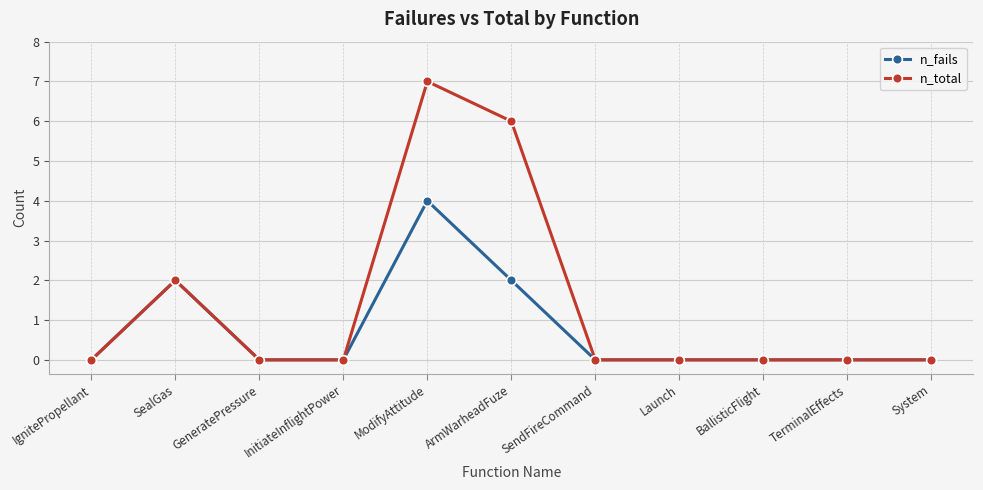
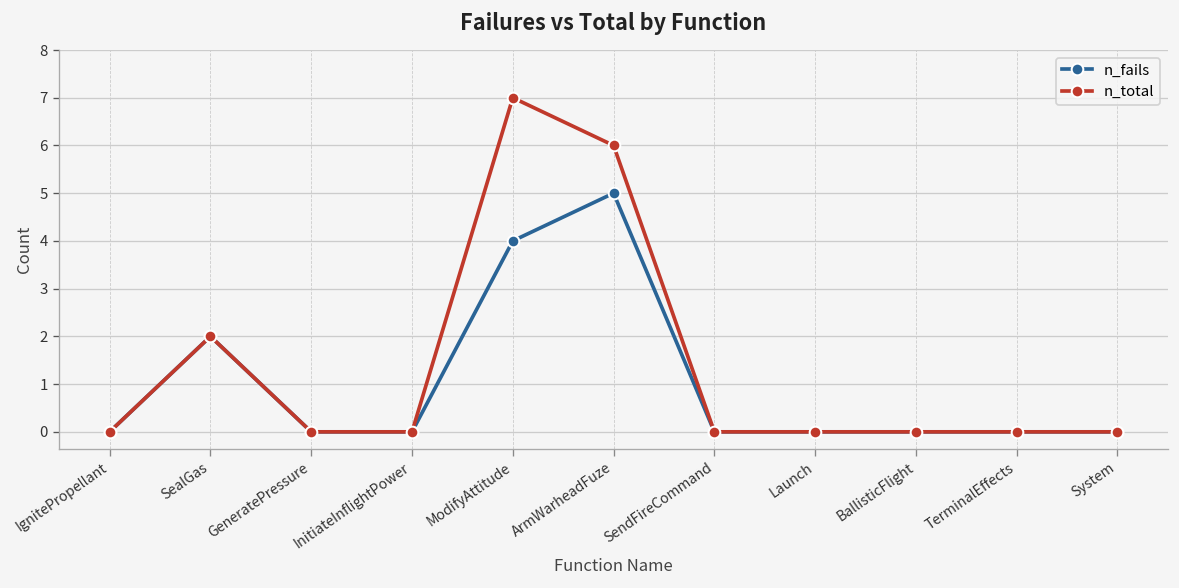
  {
    "n_fails": {
      "ModifyAttitude": 4,
-     "ArmWarheadFuze": 2
+     "ArmWarheadFuze": 5
    },
    "n_total": {
      "ModifyAttitude": 7,
      "ArmWarheadFuze": 6
    }
  }
